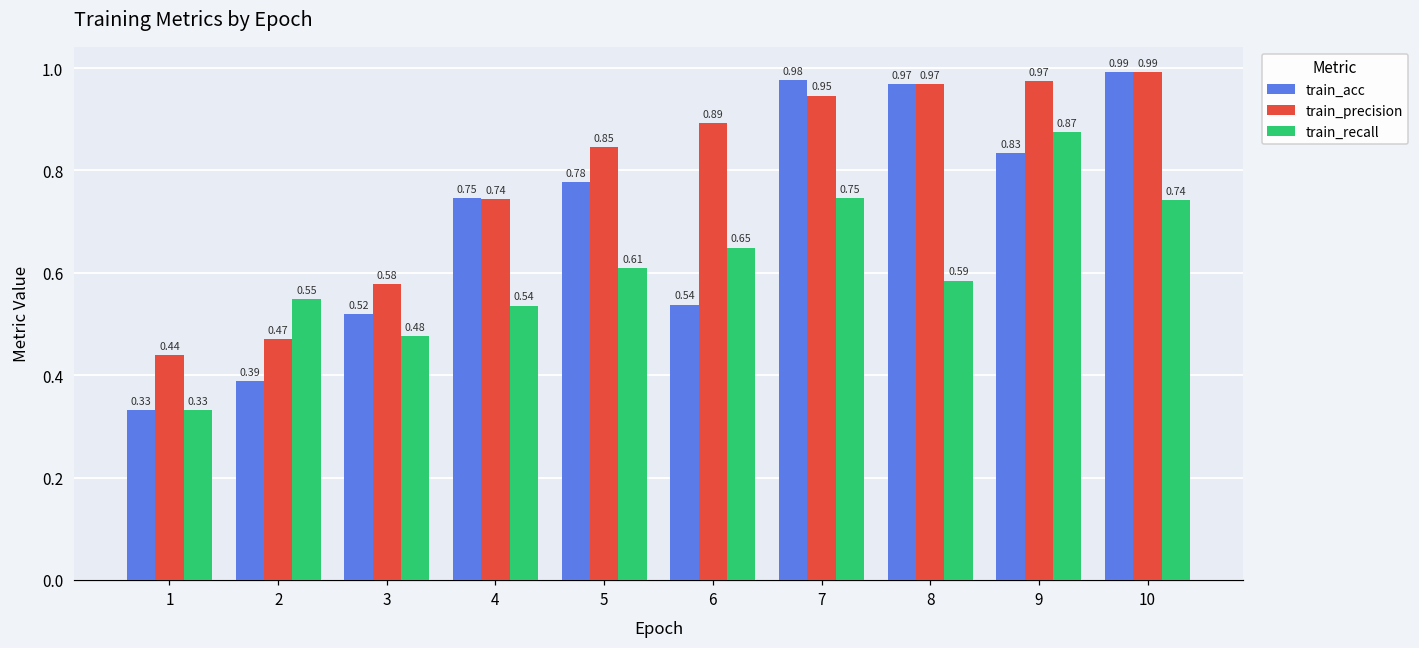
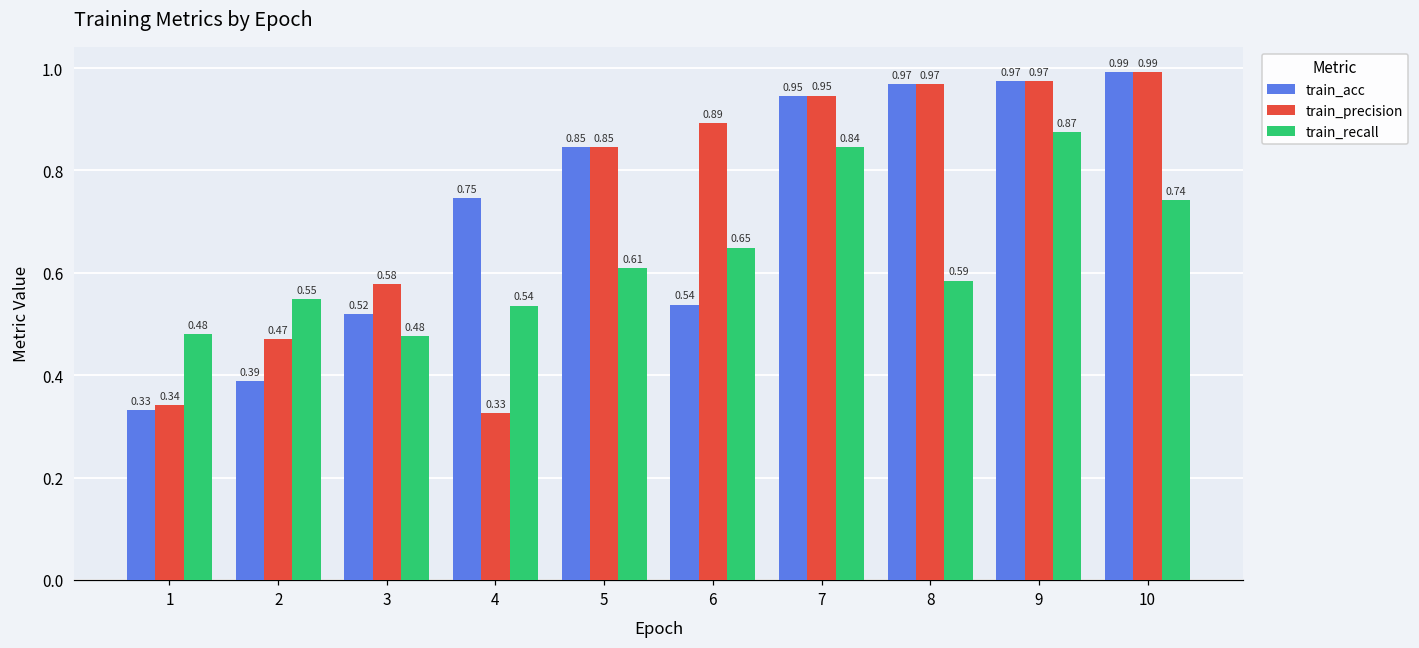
  {
    "train_acc": {
      "1": 0.33,
      "2": 0.39,
      "3": 0.52,
      "4": 0.75,
-     "5": 0.78,
+     "5": 0.85,
      "6": 0.54,
-     "7": 0.98,
+     "7": 0.95,
      "8": 0.97,
-     "9": 0.83,
+     "9": 0.97,
      "10": 0.99
    },
    "train_precision": {
-     "1": 0.44,
+     "1": 0.34,
      "2": 0.47,
      "3": 0.58,
-     "4": 0.74,
+     "4": 0.33,
      "5": 0.85,
      "6": 0.89,
      "7": 0.95,
      "8": 0.97,
      "9": 0.97,
      "10": 0.99
    },
    "train_recall": {
-     "1": 0.33,
+     "1": 0.48,
      "2": 0.55,
      "3": 0.48,
      "4": 0.54,
      "5": 0.61,
      "6": 0.65,
-     "7": 0.75,
+     "7": 0.84,
      "8": 0.59,
      "9": 0.87,
      "10": 0.74
    }
  }
